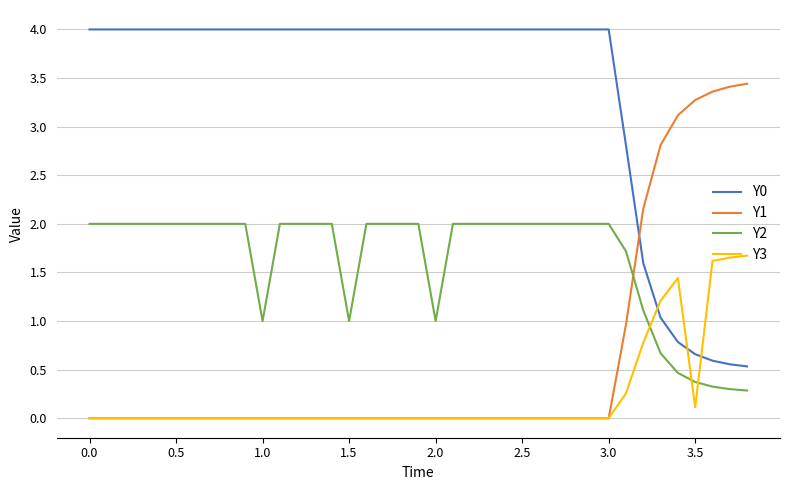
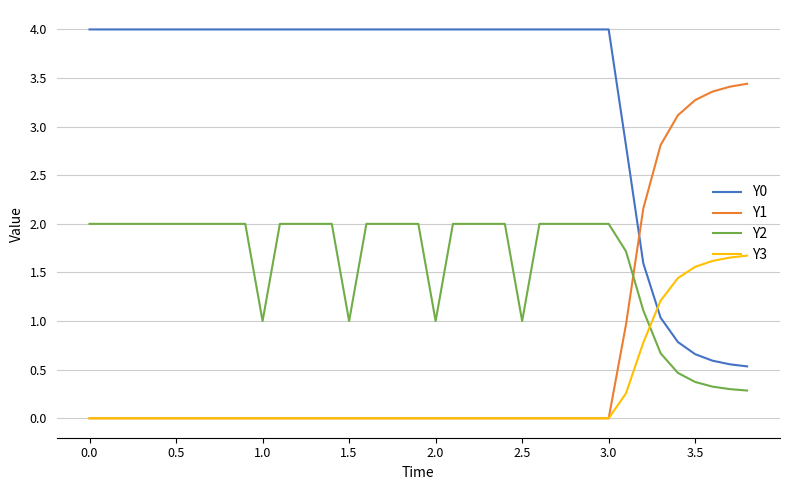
  {
    "Y0": {
      "0.0": 4.0,
      "0.5": 4.0,
      "1.0": 4.0,
      "1.5": 4.0,
      "2.0": 4.0,
      "2.5": 4.0,
      "3.0": 4.0,
      "3.5": 0.7
    },
    "Y1": {
      "3.5": 3.3
    },
    "Y2": {
      "0.0": 2,
      "0.5": 2,
      "1.0": 1,
      "1.5": 1,
      "2.0": 1,
-     "2.5": 2,
+     "2.5": 1,
      "3.0": 2,
      "3.5": 0.4
    },
    "Y3": {
-     "3.5": 0.1
+     "3.5": 1.6
    }
  }
